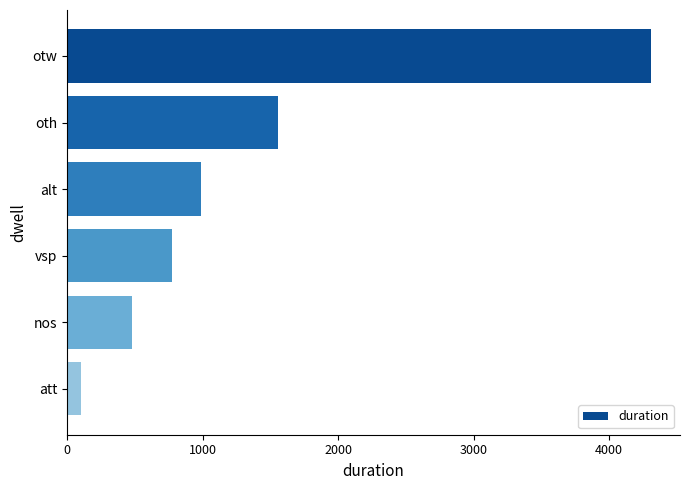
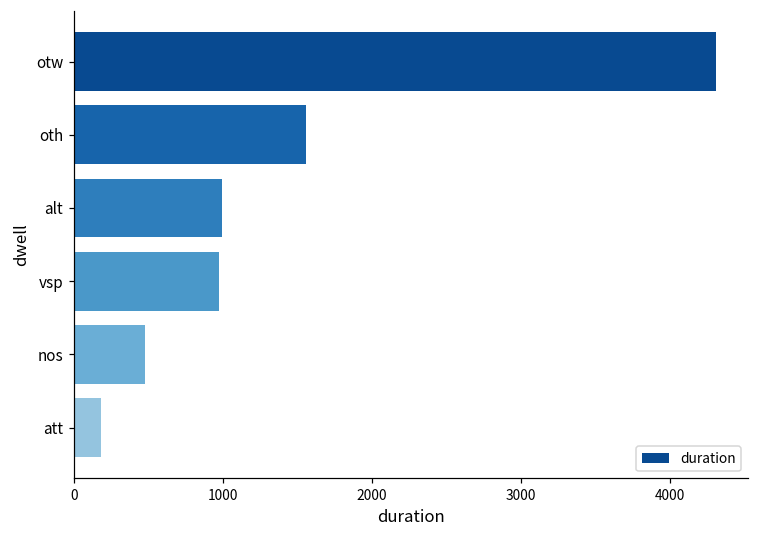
  {
    "otw": 4310,
    "oth": 1560,
    "alt": 990,
-   "vsp": 770,
+   "vsp": 970,
    "nos": 480,
-   "att": 100
+   "att": 180
  }
